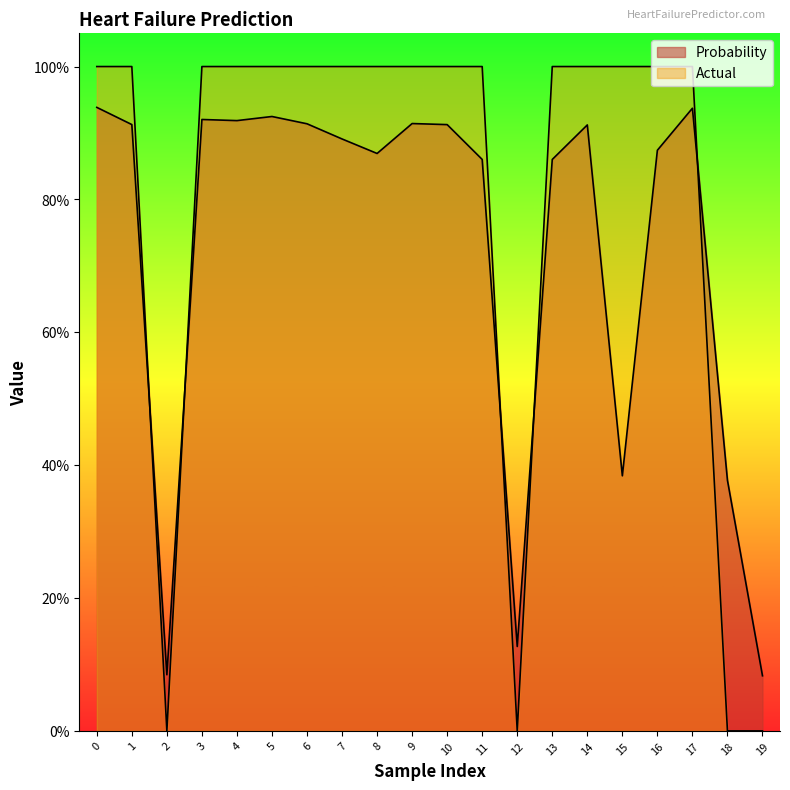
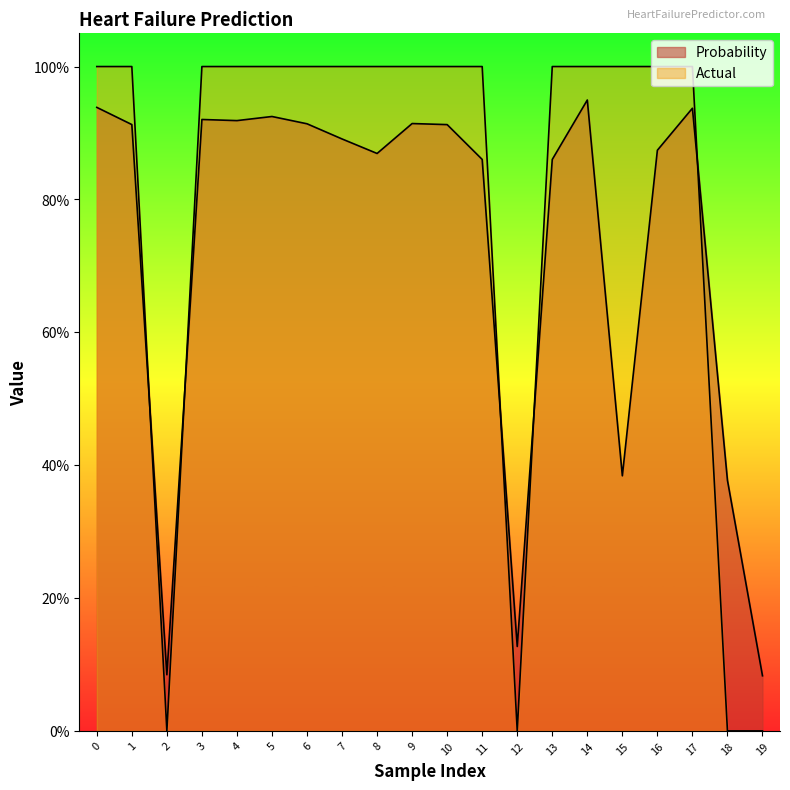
  {
    "Probability": {
      "0": "94%",
      "1": "91%",
      "2": "8%",
      "3": "92%",
      "4": "92%",
      "5": "92%",
      "6": "91%",
      "7": "89%",
      "8": "87%",
      "9": "91%",
      "10": "91%",
      "11": "86%",
      "12": "13%",
      "13": "86%",
-     "14": "91%",
+     "14": "95%",
      "15": "38%",
      "16": "87%",
      "17": "94%",
      "18": "38%",
      "19": "8%"
    },
    "Actual": {
      "0": "100%",
      "1": "100%",
      "2": "0%",
      "3": "100%",
      "4": "100%",
      "5": "100%",
      "6": "100%",
      "7": "100%",
      "8": "100%",
      "9": "100%",
      "10": "100%",
      "11": "100%",
      "12": "0%",
      "13": "100%",
      "14": "100%",
      "15": "100%",
      "18": "0%",
      "19": "0%"
    }
  }
